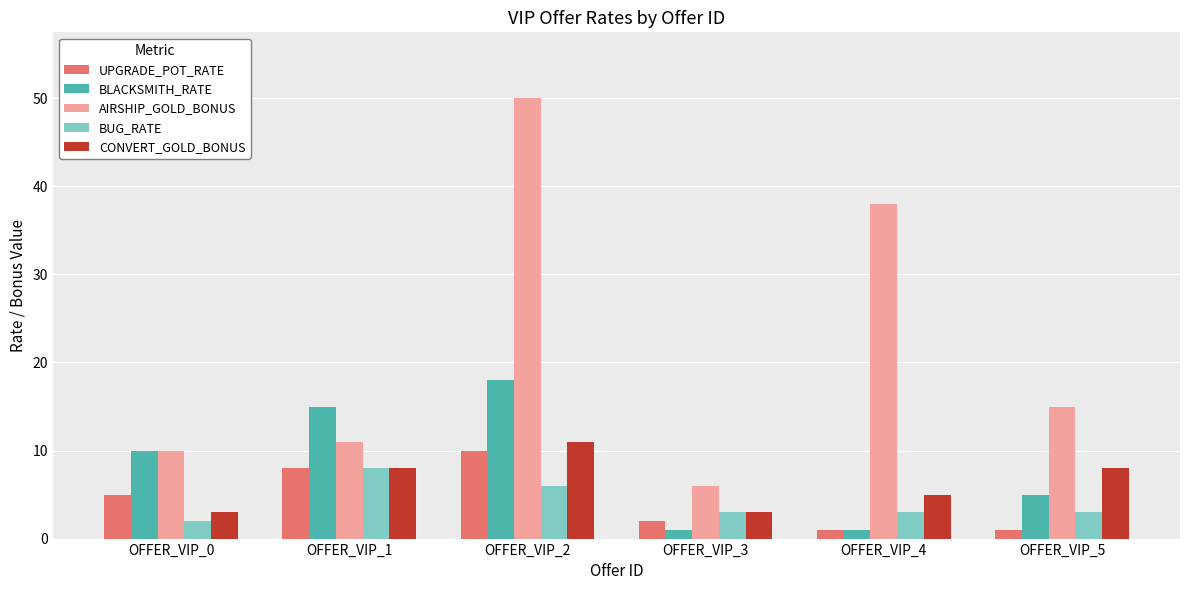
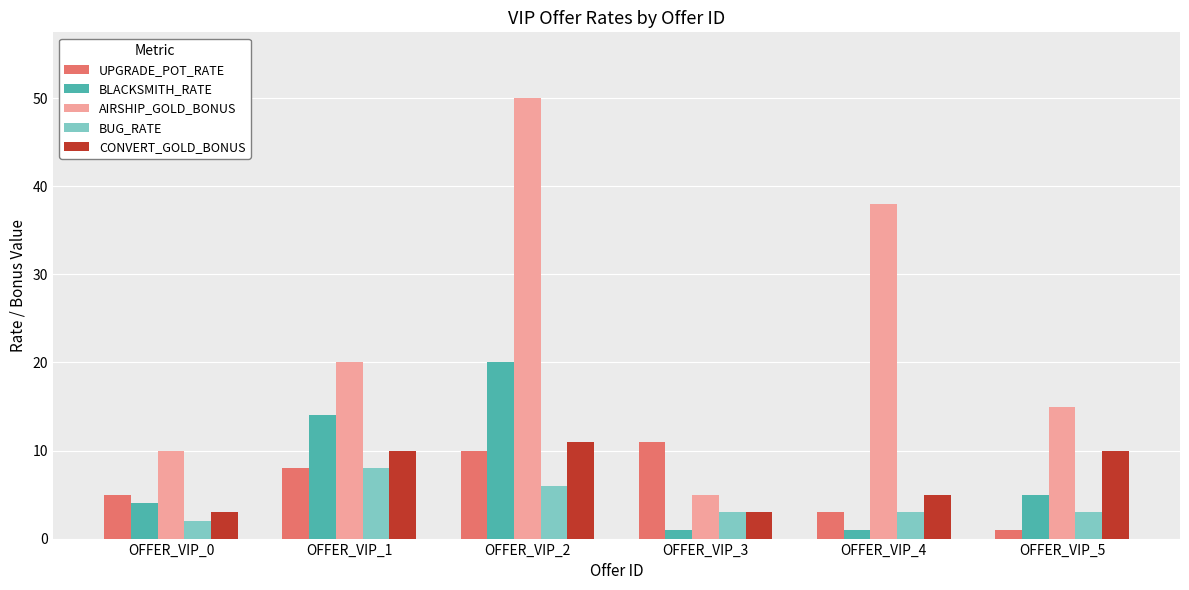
  {
    "UPGRADE_POT_RATE": {
      "OFFER_VIP_0": 5,
      "OFFER_VIP_1": 8,
      "OFFER_VIP_2": 10,
-     "OFFER_VIP_3": 2,
-     "OFFER_VIP_4": 1,
+     "OFFER_VIP_3": 11,
+     "OFFER_VIP_4": 3,
      "OFFER_VIP_5": 1
    },
    "BLACKSMITH_RATE": {
-     "OFFER_VIP_0": 10,
-     "OFFER_VIP_1": 15,
-     "OFFER_VIP_2": 18,
+     "OFFER_VIP_0": 4,
+     "OFFER_VIP_1": 14,
+     "OFFER_VIP_2": 20,
      "OFFER_VIP_3": 1,
      "OFFER_VIP_4": 1,
      "OFFER_VIP_5": 5
    },
    "AIRSHIP_GOLD_BONUS": {
      "OFFER_VIP_0": 10,
-     "OFFER_VIP_1": 11,
+     "OFFER_VIP_1": 20,
      "OFFER_VIP_2": 50,
-     "OFFER_VIP_3": 6,
+     "OFFER_VIP_3": 5,
      "OFFER_VIP_4": 38,
      "OFFER_VIP_5": 15
    },
    "BUG_RATE": {
      "OFFER_VIP_0": 2,
      "OFFER_VIP_1": 8,
      "OFFER_VIP_2": 6,
      "OFFER_VIP_3": 3,
      "OFFER_VIP_4": 3,
      "OFFER_VIP_5": 3
    },
    "CONVERT_GOLD_BONUS": {
      "OFFER_VIP_0": 3,
-     "OFFER_VIP_1": 8,
+     "OFFER_VIP_1": 10,
      "OFFER_VIP_2": 11,
      "OFFER_VIP_3": 3,
      "OFFER_VIP_4": 5,
-     "OFFER_VIP_5": 8
+     "OFFER_VIP_5": 10
    }
  }
